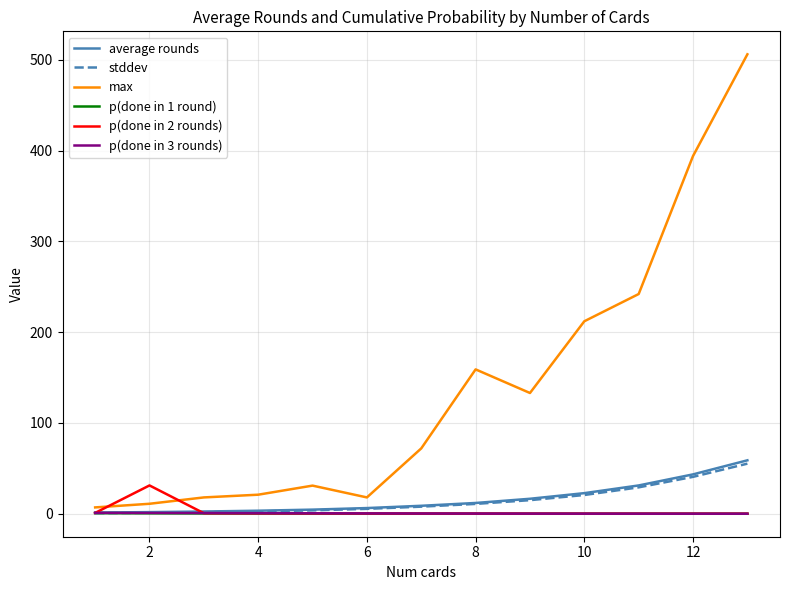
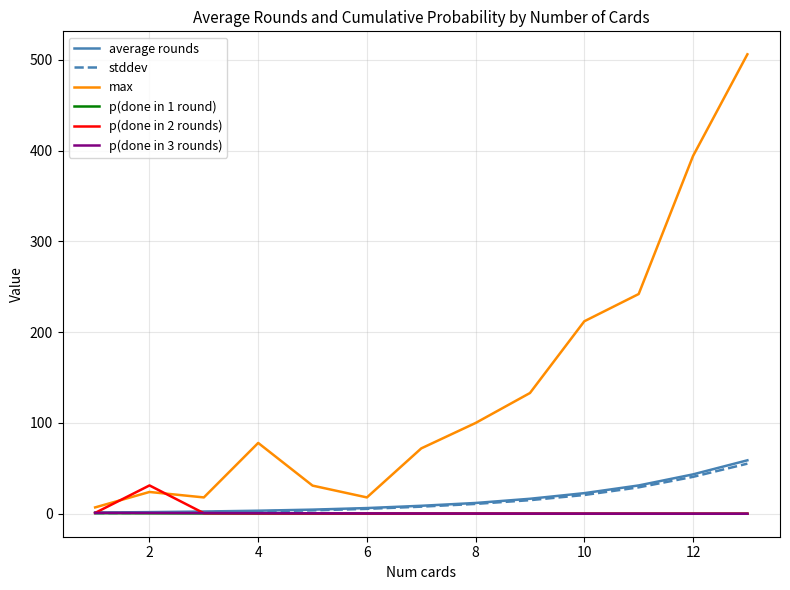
  {
    "max": {
-     "2": 10,
-     "4": 20,
+     "2": 20,
+     "4": 80,
      "6": 20,
-     "8": 160,
+     "8": 100,
      "10": 210,
      "12": 390
    },
    "p(done in 2 rounds)": {
      "2": 30
    }
  }
